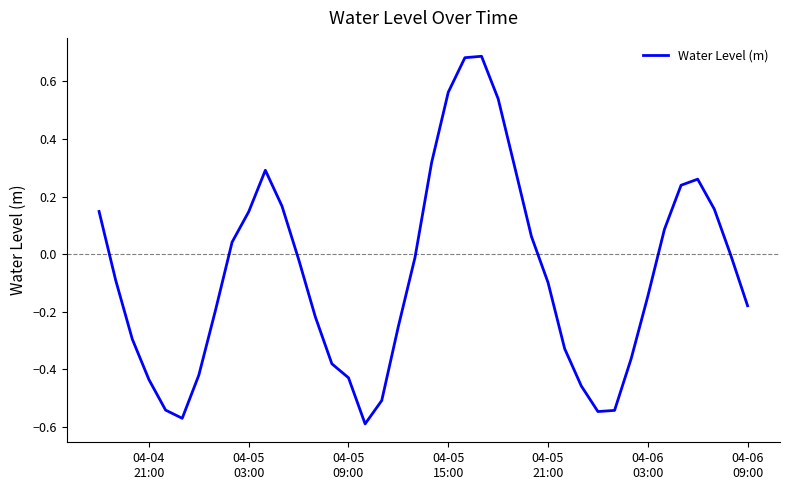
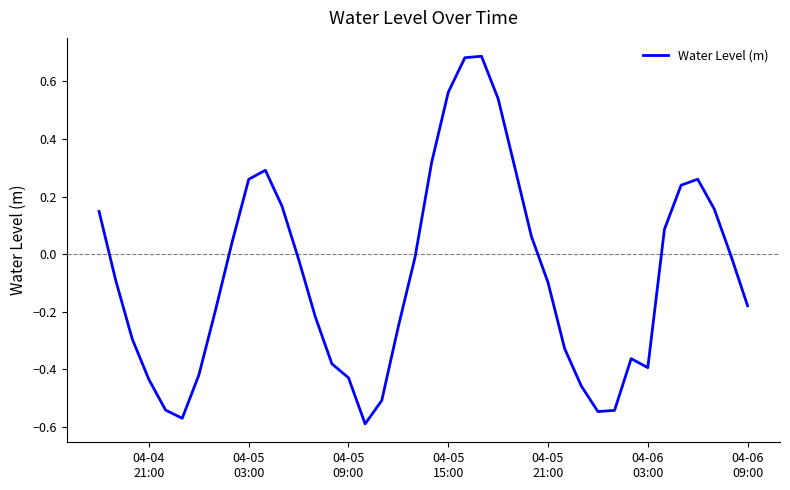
  {
    "04-04 21:00": -0.44,
-   "04-05 03:00": 0.15,
+   "04-05 03:00": 0.26,
    "04-05 09:00": -0.43,
    "04-05 15:00": 0.56,
    "04-05 21:00": -0.10,
-   "04-06 03:00": -0.15,
+   "04-06 03:00": -0.39,
    "04-06 09:00": -0.18
  }
